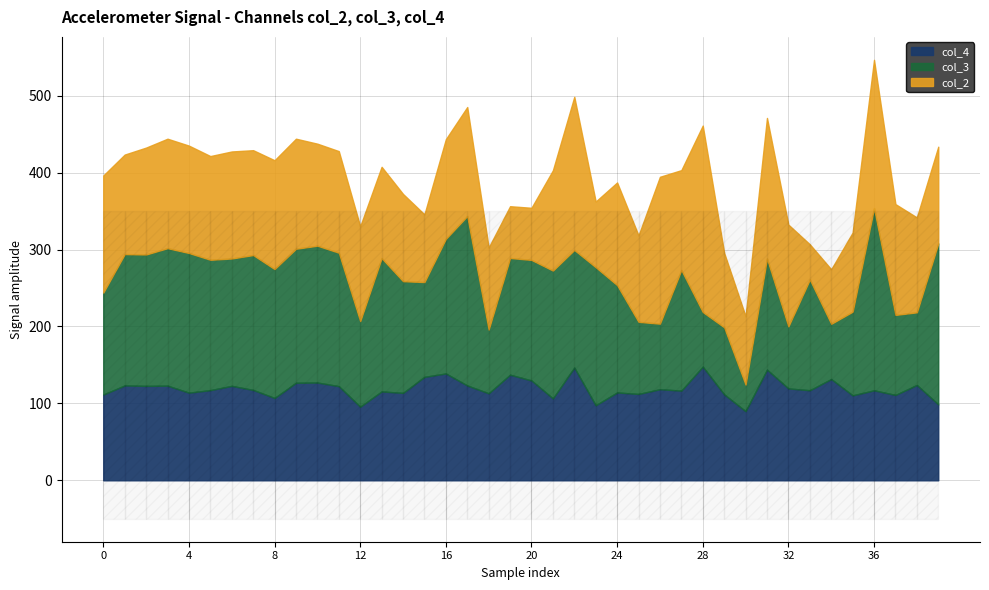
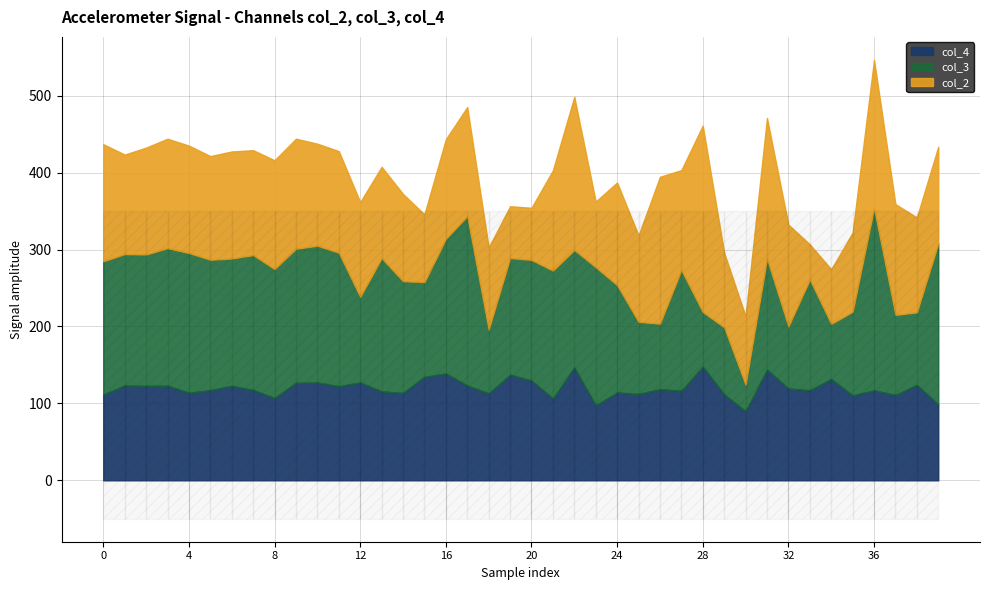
  {
    "col_4": {
      "0": 110,
      "4": 110,
      "8": 110,
-     "12": 100,
+     "12": 130,
      "16": 140,
      "20": 130,
      "24": 110,
      "28": 150,
      "32": 120,
      "36": 120
    },
    "col_3": {
-     "0": 130,
+     "0": 170,
      "4": 180,
      "8": 170,
      "12": 110,
      "16": 180,
      "20": 160,
      "24": 140,
      "28": 70,
      "32": 80,
      "36": 240
    },
    "col_2": {
      "0": 150,
      "4": 140,
      "8": 140,
      "12": 120,
      "16": 130,
      "20": 70,
      "24": 130,
      "28": 240,
      "32": 130,
      "36": 190
    }
  }
